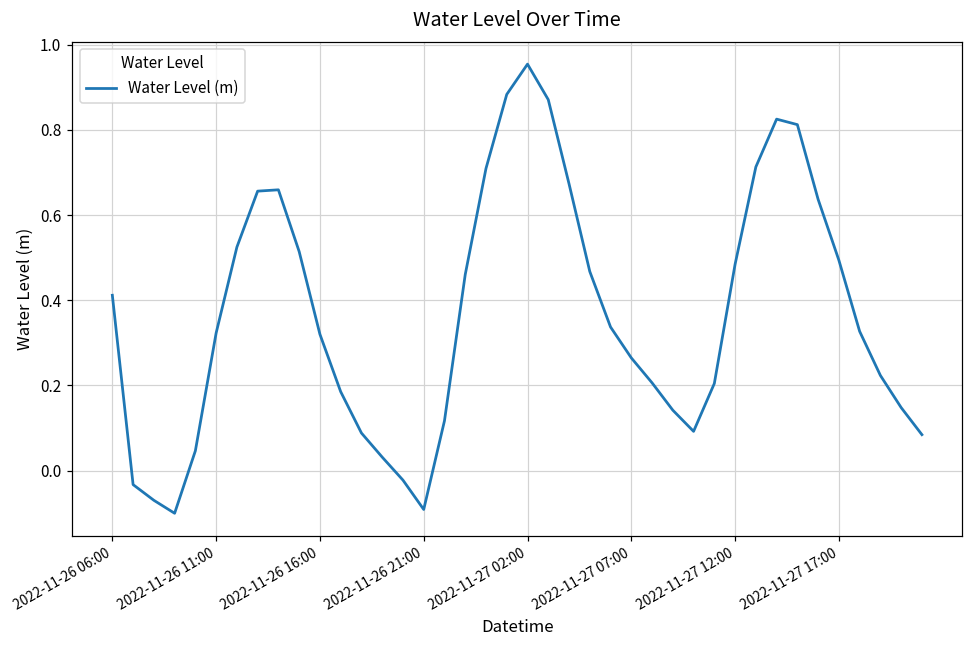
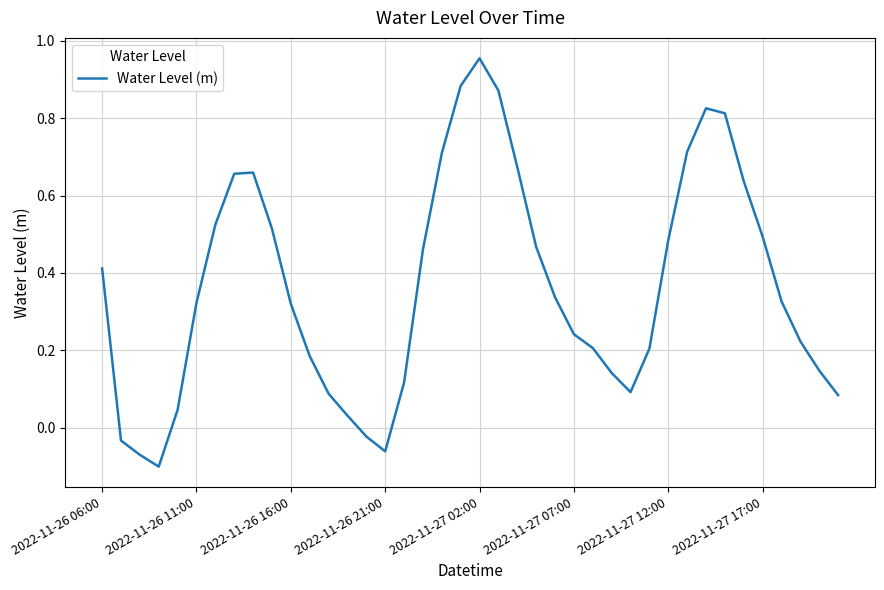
  {
    "2022-11-26 06:00": 0.41,
    "2022-11-26 11:00": 0.32,
    "2022-11-26 16:00": 0.32,
-   "2022-11-26 21:00": -0.09,
+   "2022-11-26 21:00": -0.06,
    "2022-11-27 02:00": 0.95,
-   "2022-11-27 07:00": 0.26,
+   "2022-11-27 07:00": 0.24,
    "2022-11-27 12:00": 0.48,
    "2022-11-27 17:00": 0.49
  }
